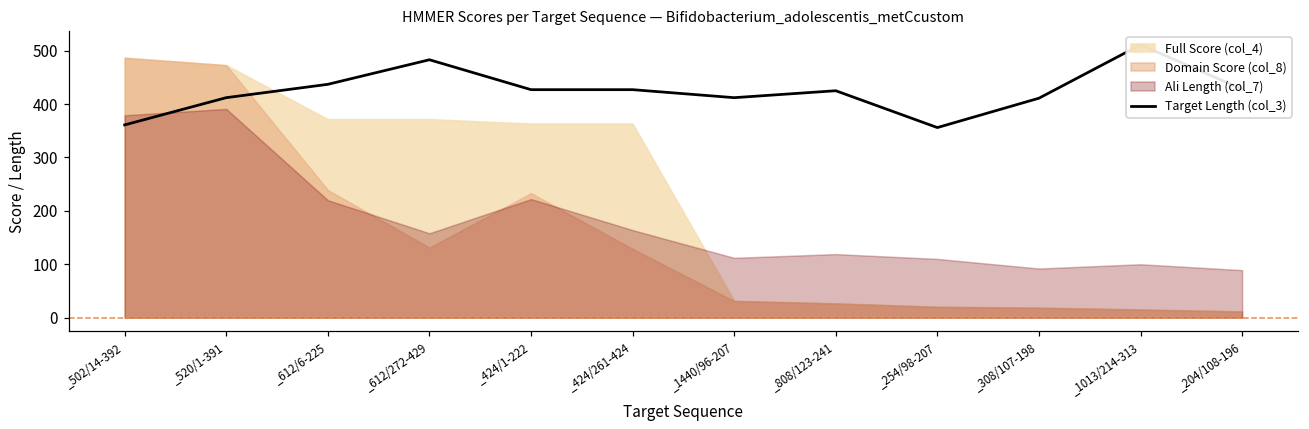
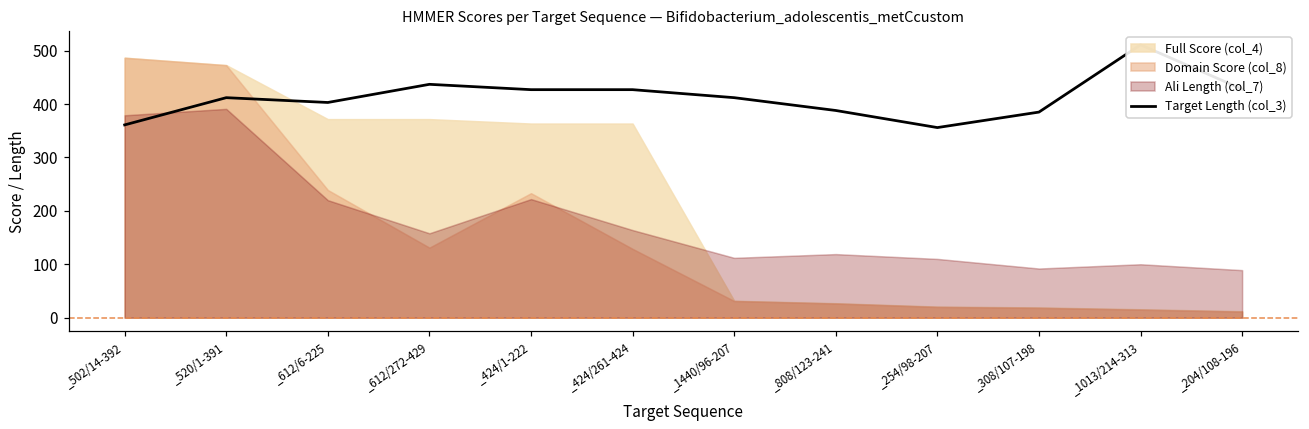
  {
    "Target Length (col_3)": {
      "_502/14-392": 360,
      "_520/1-391": 410,
-     "_612/6-225": 440,
-     "_612/272-429": 480,
+     "_612/6-225": 400,
+     "_612/272-429": 440,
      "_424/1-222": 430,
      "_424/261-424": 430,
      "_1440/96-207": 410,
-     "_808/123-241": 430,
+     "_808/123-241": 390,
      "_254/98-207": 360,
-     "_308/107-198": 410
+     "_308/107-198": 390
    }
  }
